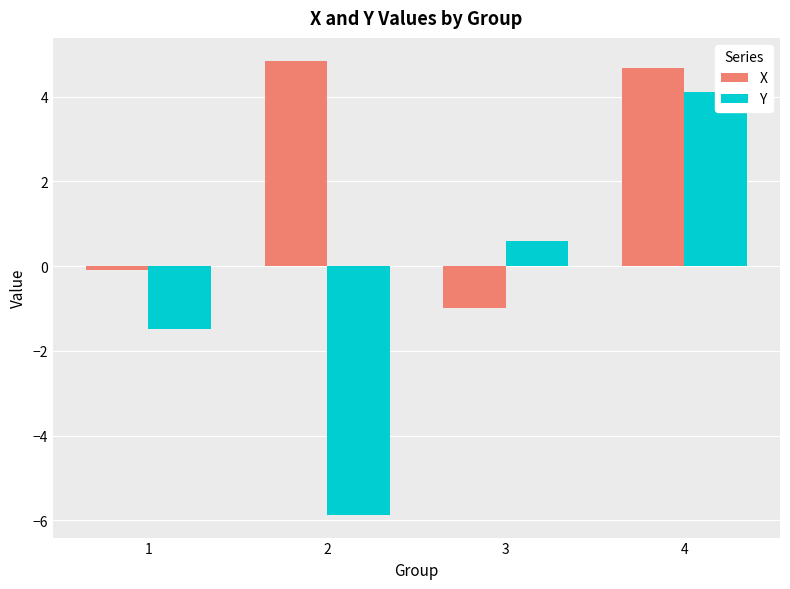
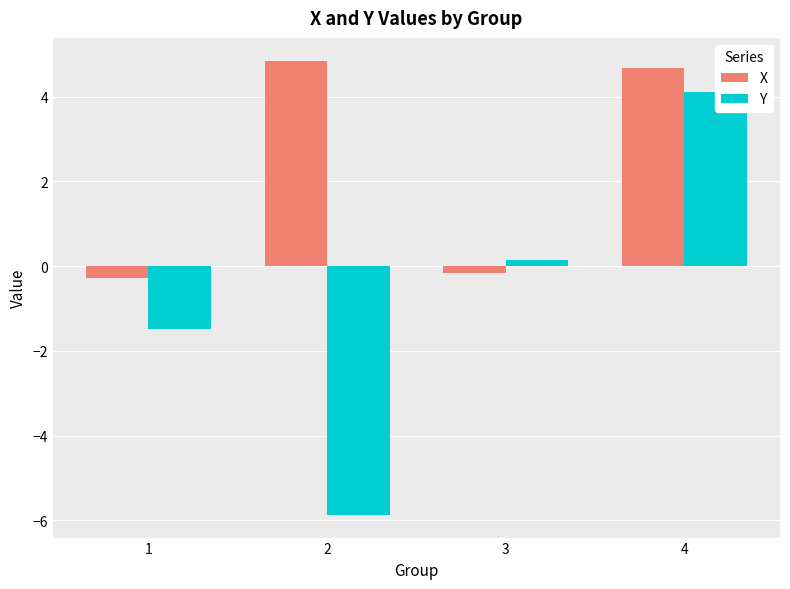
  {
    "X": {
-     "1": -0.1,
+     "1": -0.3,
      "2": 4.8,
-     "3": -1.0,
+     "3": -0.2,
      "4": 4.7
    },
    "Y": {
      "1": -1.5,
      "2": -5.9,
-     "3": 0.6
+     "3": 0.1
    }
  }
